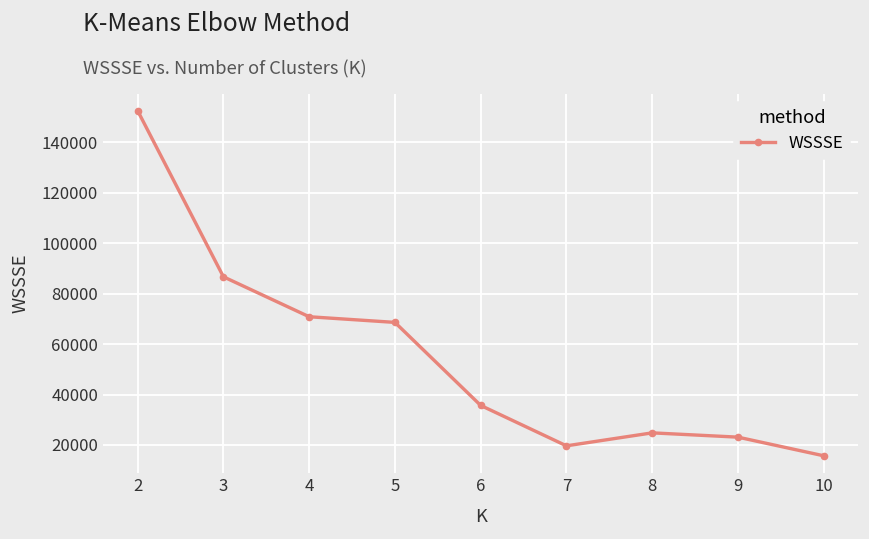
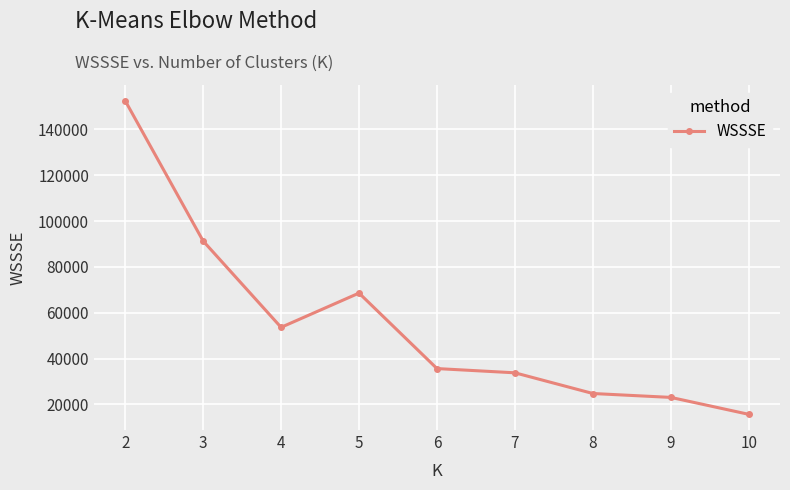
  {
    "2": 153000,
-   "3": 87000,
-   "4": 71000,
+   "3": 91000,
+   "4": 54000,
    "5": 69000,
    "6": 36000,
-   "7": 20000,
+   "7": 34000,
    "8": 25000,
    "9": 23000,
    "10": 16000
  }
